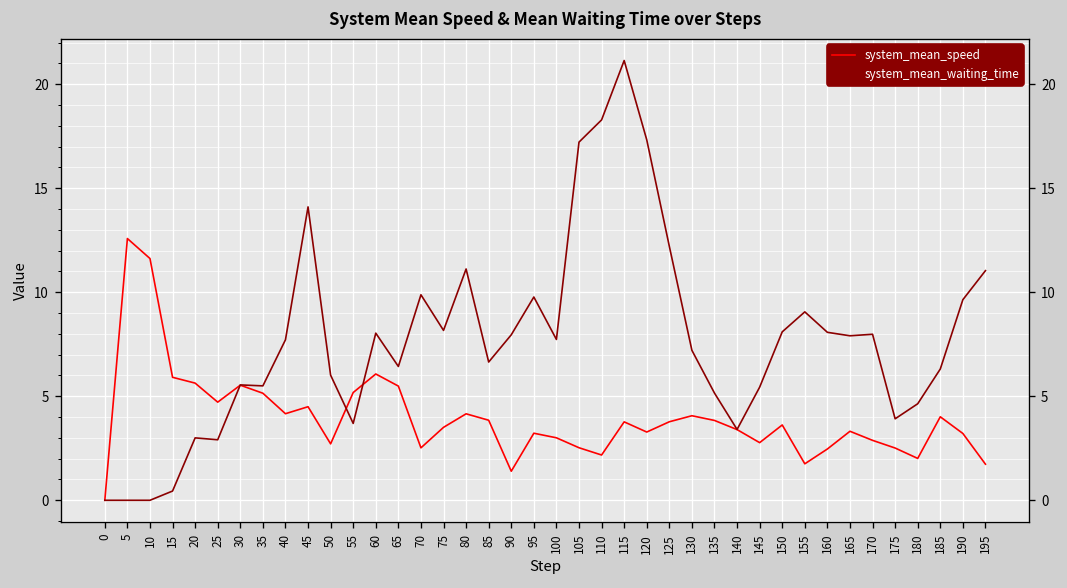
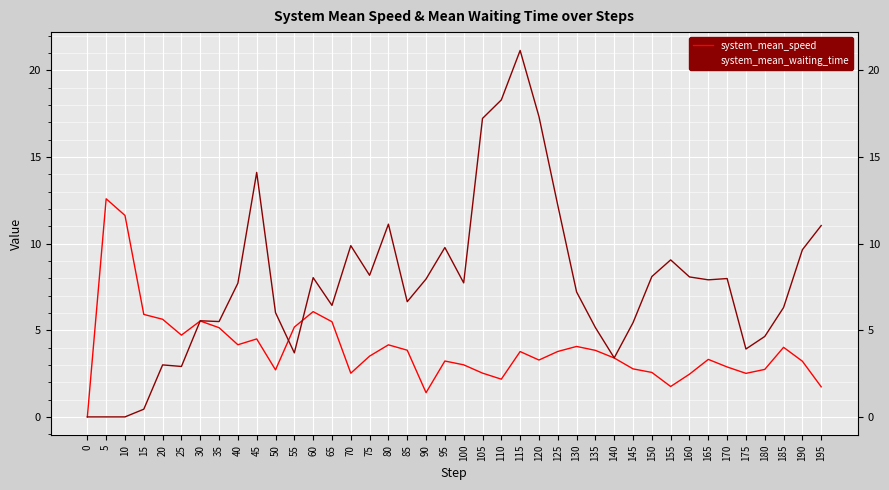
  {
    "system_mean_speed": {
      "5": 12.6,
      "10": 11.6,
      "15": 5.9,
      "20": 5.6,
      "25": 4.7,
      "35": 5.1,
      "40": 4.2,
      "45": 4.5,
      "50": 2.7,
      "55": 5.2,
      "60": 6.1,
      "65": 5.5,
      "70": 2.5,
      "75": 3.5,
      "80": 4.2,
      "85": 3.8,
      "90": 1.4,
      "95": 3.2,
      "100": 3.0,
      "105": 2.5,
      "110": 2.2,
      "115": 3.8,
      "120": 3.3,
      "125": 3.8,
      "130": 4.1,
      "135": 3.8,
      "145": 2.8,
-     "150": 3.6,
+     "150": 2.6,
      "155": 1.8,
      "160": 2.5,
      "165": 3.3,
      "170": 2.9,
      "175": 2.5,
-     "180": 2.0,
+     "180": 2.7,
      "185": 4.0,
      "190": 3.2,
      "195": 1.7
    },
    "system_mean_waiting_time": {
      "5": 0.0,
      "10": 0.0,
      "15": 0.4,
      "20": 3.0,
      "25": 2.9,
      "35": 5.5,
      "40": 7.7,
      "45": 14.1,
      "50": 6.0,
      "55": 3.7,
      "60": 8.0,
      "65": 6.4,
      "70": 9.9,
      "75": 8.2,
      "80": 11.1,
      "85": 6.6,
      "90": 8.0,
      "95": 9.8,
      "100": 7.7,
      "105": 17.2,
      "110": 18.3,
      "115": 21.1,
      "120": 17.3,
      "125": 12.2,
      "130": 7.2,
      "135": 5.2,
      "145": 5.4,
      "150": 8.1,
      "155": 9.1,
      "160": 8.1,
      "165": 7.9,
      "170": 8.0,
      "175": 3.9,
      "180": 4.6,
      "185": 6.3,
      "190": 9.6,
      "195": 11.0
    }
  }
